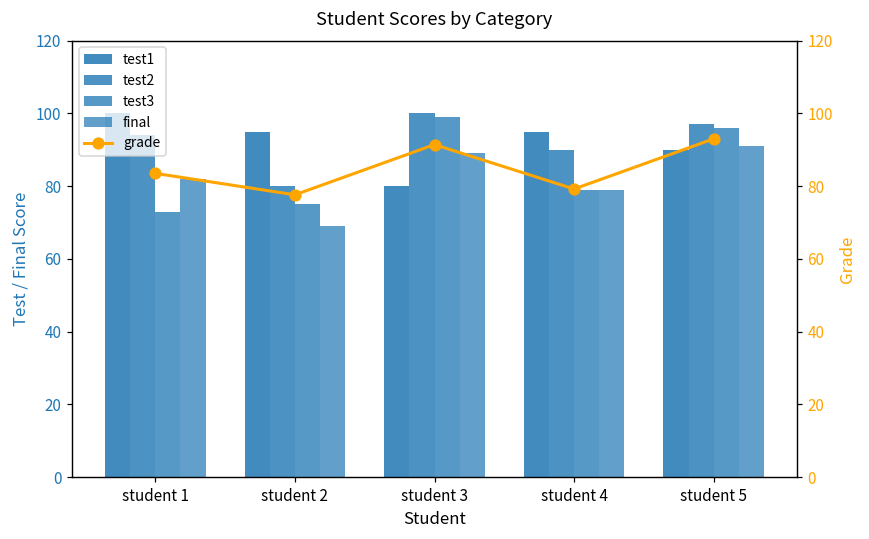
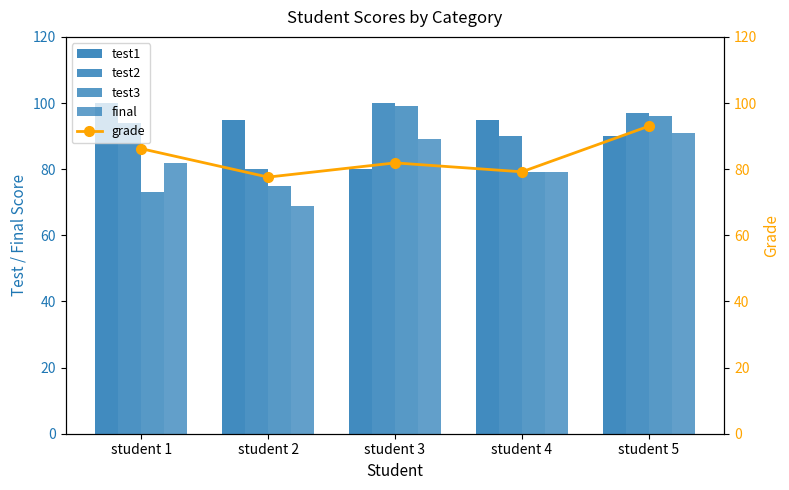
  {
    "grade": {
-     "student 1": 84,
+     "student 1": 86,
      "student 2": 78,
-     "student 3": 91,
+     "student 3": 82,
      "student 4": 79,
      "student 5": 93
    }
  }
